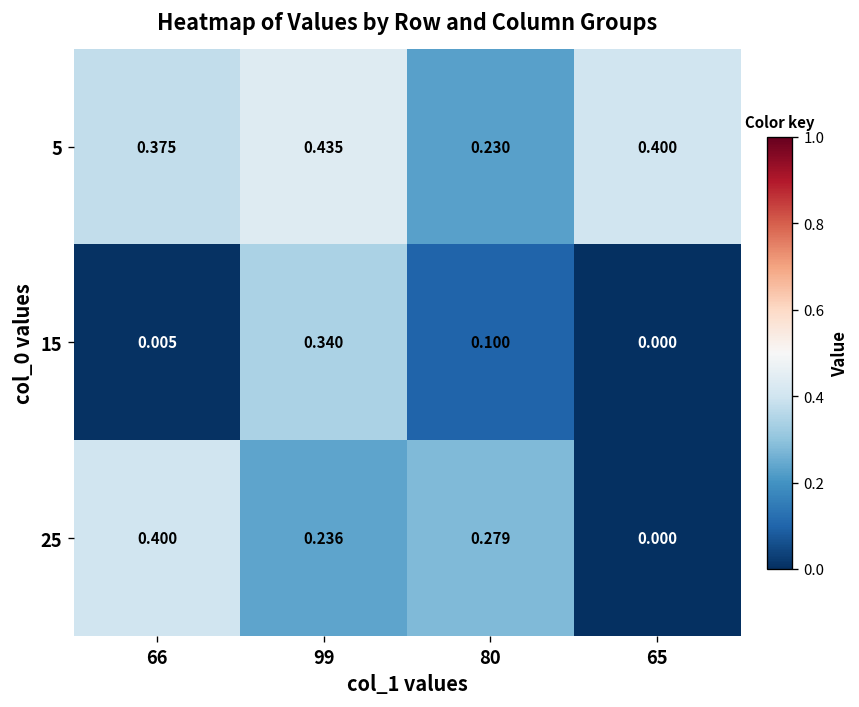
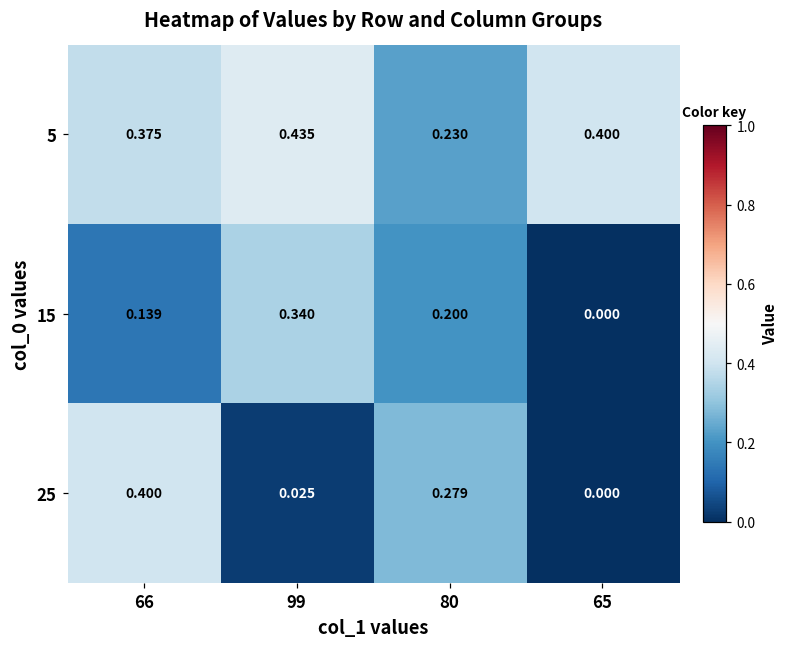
  {
    "5": {
      "66": 0.375,
      "99": 0.435,
      "80": 0.230,
      "65": 0.400
    },
    "15": {
-     "66": 0.005,
+     "66": 0.139,
      "99": 0.340,
-     "80": 0.100,
+     "80": 0.200,
      "65": 0.000
    },
    "25": {
      "66": 0.400,
-     "99": 0.236,
+     "99": 0.025,
      "80": 0.279,
      "65": 0.000
    }
  }
